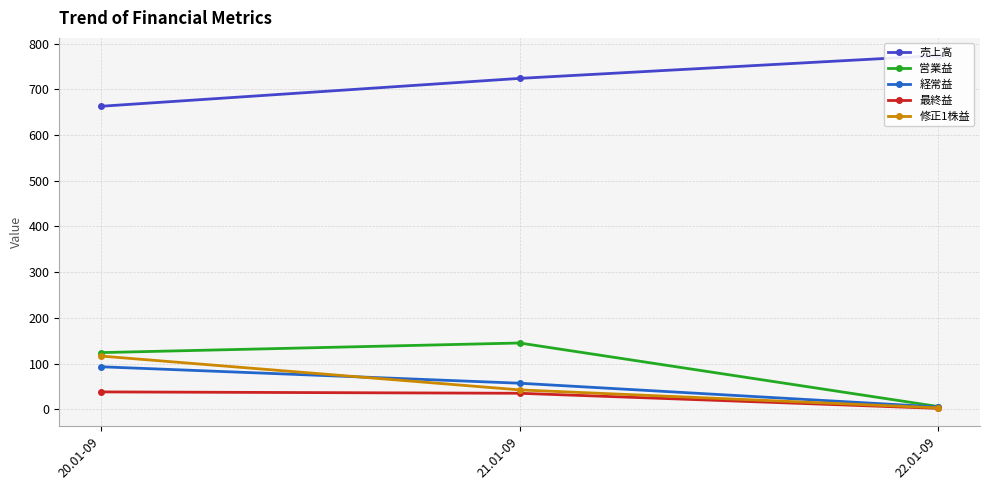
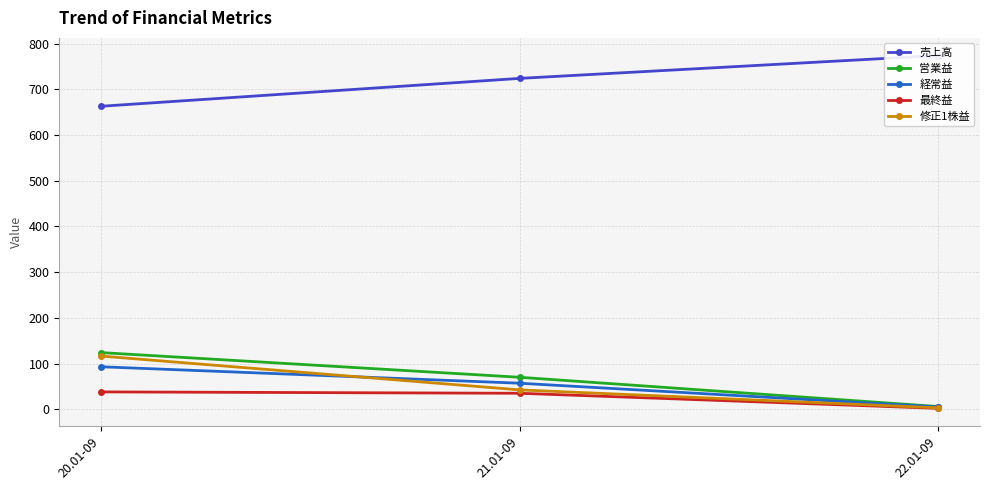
  {
    "営業益": {
      "20.01-09": 120,
-     "21.01-09": 150
+     "21.01-09": 70
    },
    "最終益": {
      "20.01-09": 40,
      "21.01-09": 40
    },
    "修正1株益": {
      "20.01-09": 120,
      "21.01-09": 40
    }
  }
